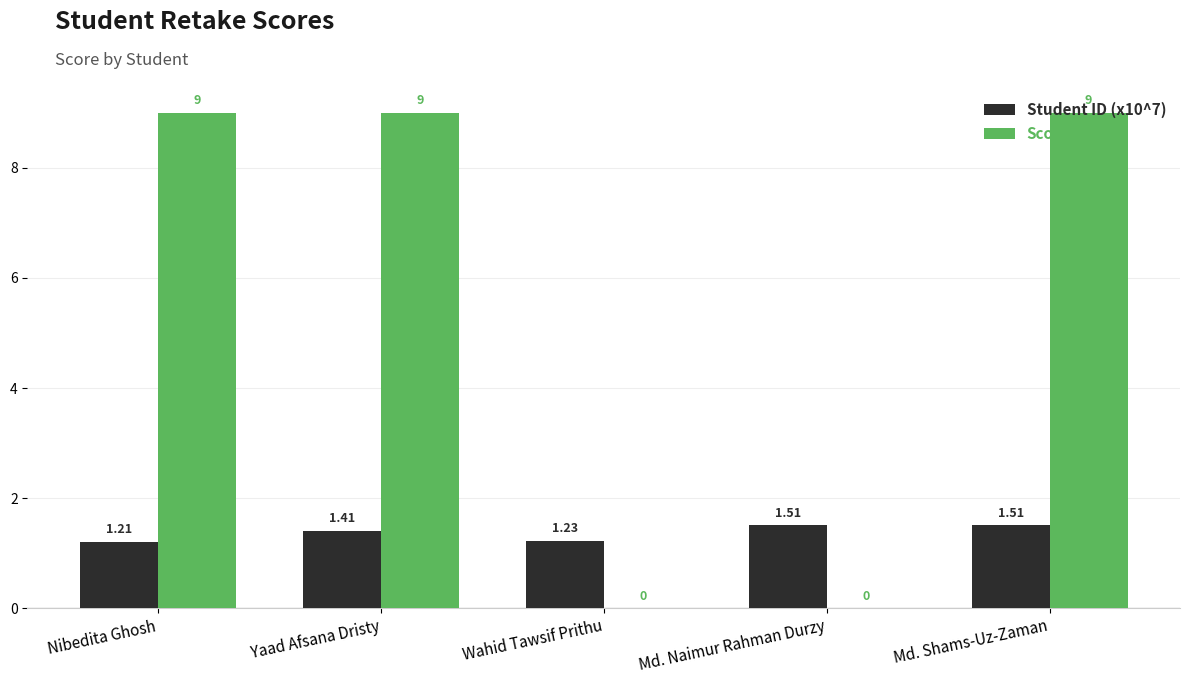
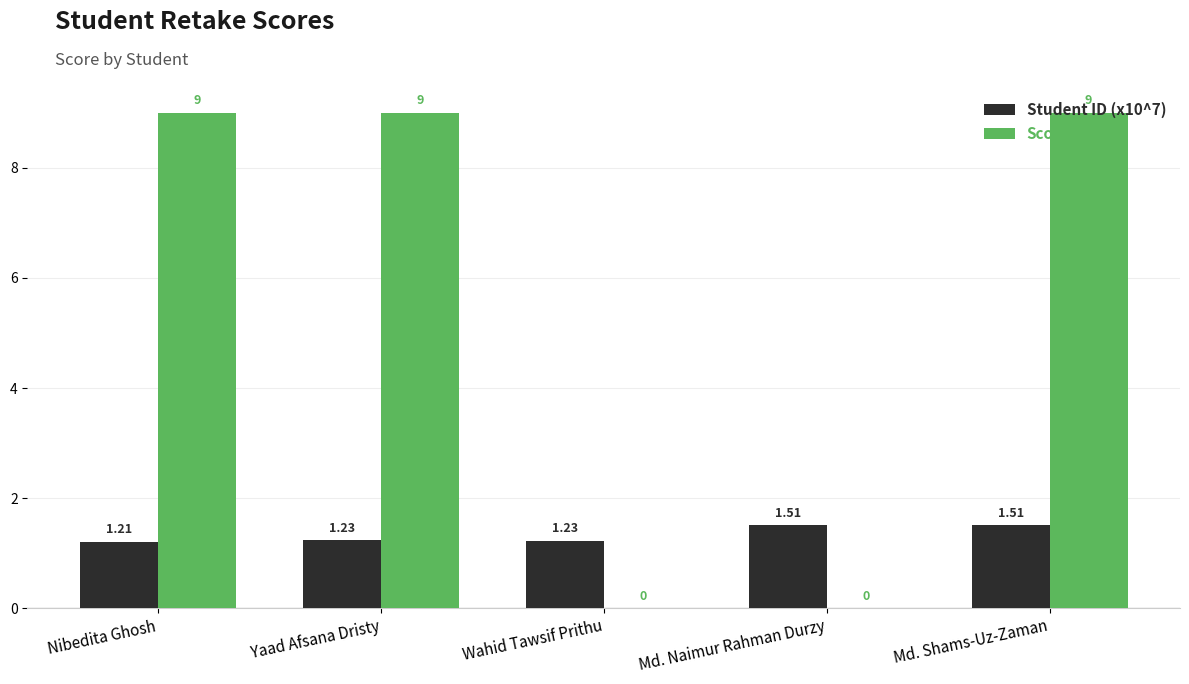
  {
    "Student ID (x10^7)": {
      "Nibedita Ghosh": 1.21,
-     "Yaad Afsana Dristy": 1.41,
+     "Yaad Afsana Dristy": 1.23,
      "Wahid Tawsif Prithu": 1.23,
      "Md. Naimur Rahman Durzy": 1.51,
      "Md. Shams-Uz-Zaman": 1.51
    }
  }
